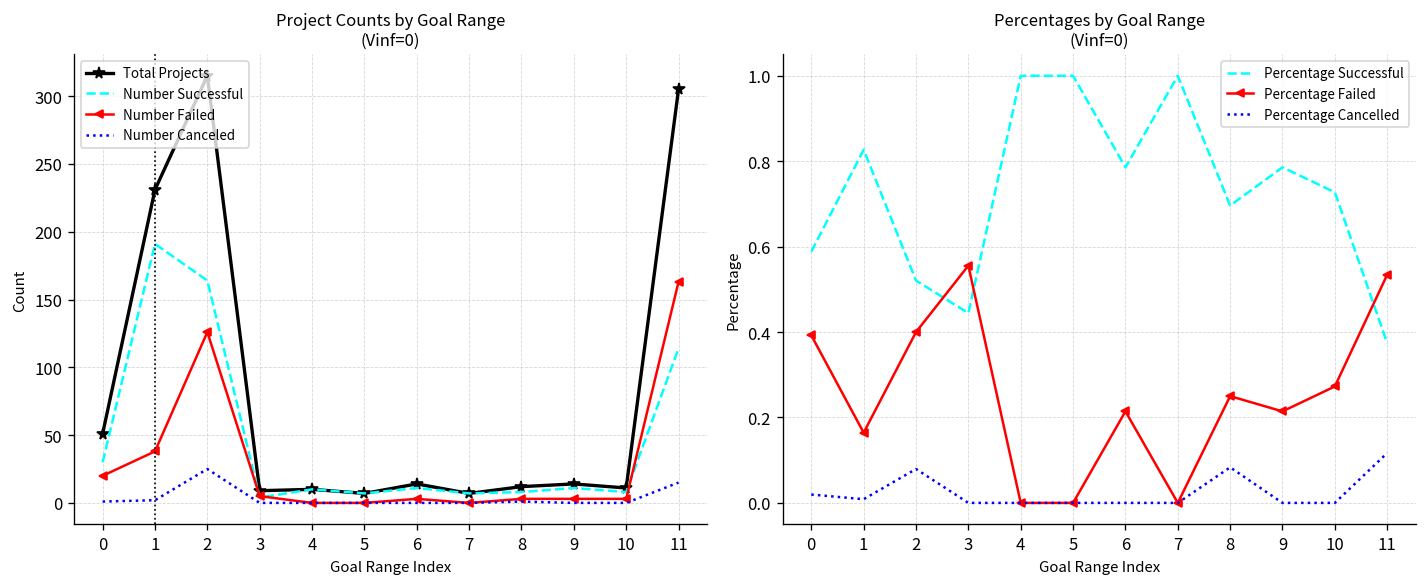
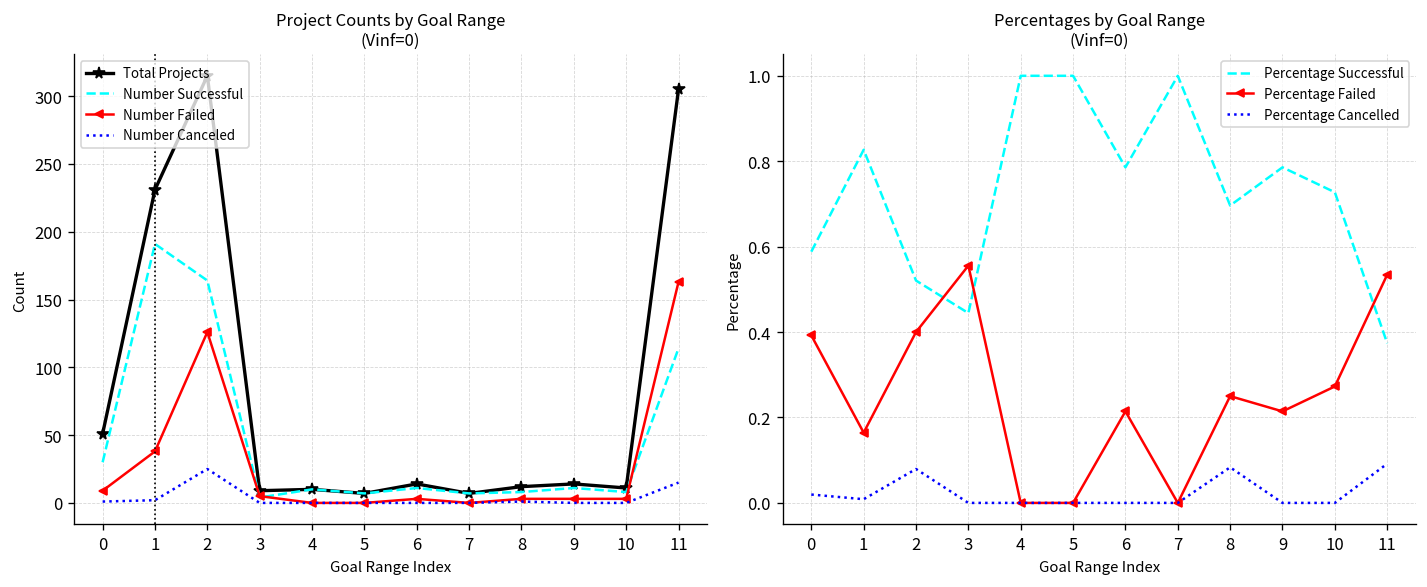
  {
    "Project Counts by Goal Range (Vinf=0)": {
      "Total Projects": {
        "0": 51,
        "1": 231,
        "3": 9,
        "6": 14,
        "8": 12,
        "9": 14,
        "10": 11,
        "11": 305
      },
      "Number Successful": {
        "0": 30,
        "1": 191,
        "2": 164,
        "6": 11,
        "8": 8,
        "9": 11,
        "10": 8,
        "11": 114
      },
      "Number Failed": {
-       "0": 20,
+       "0": 9,
        "1": 38,
        "2": 126,
        "6": 3,
        "9": 3,
        "10": 3,
        "11": 163
      },
      "Number Canceled": {
        "0": 1,
        "1": 2,
        "2": 25,
        "3": 0,
        "6": 0,
        "9": 0,
        "10": 0,
        "11": 15
      }
    },
    "Percentages by Goal Range (Vinf=0)": {
      "Percentage Successful": {
        "0": 0.59,
        "1": 0.83,
        "2": 0.52,
        "3": 0.44,
        "4": 1.00,
        "5": 1.00,
        "6": 0.79,
        "7": 1.00,
        "8": 0.70,
        "9": 0.79,
        "10": 0.73,
        "11": 0.37
      },
      "Percentage Failed": {
        "0": 0.39,
        "1": 0.16,
        "2": 0.40,
        "3": 0.56,
        "6": 0.21,
        "8": 0.25,
        "9": 0.21,
        "10": 0.27,
        "11": 0.53
      },
      "Percentage Cancelled": {
        "0": 0.02,
        "1": 0.01,
        "2": 0.08,
        "3": 0.00,
        "6": 0.00,
        "8": 0.08,
        "9": 0.00,
        "10": 0.00,
-       "11": 0.12
+       "11": 0.09
      }
    }
  }
